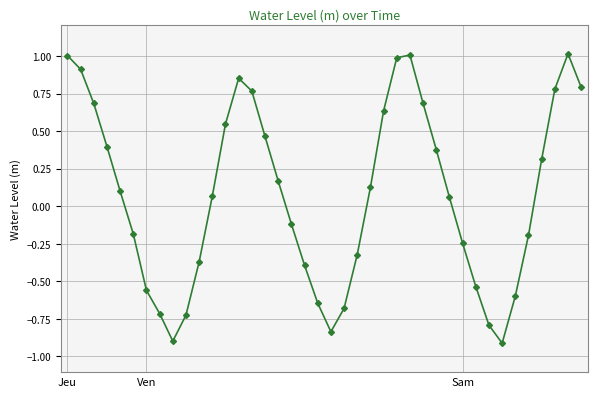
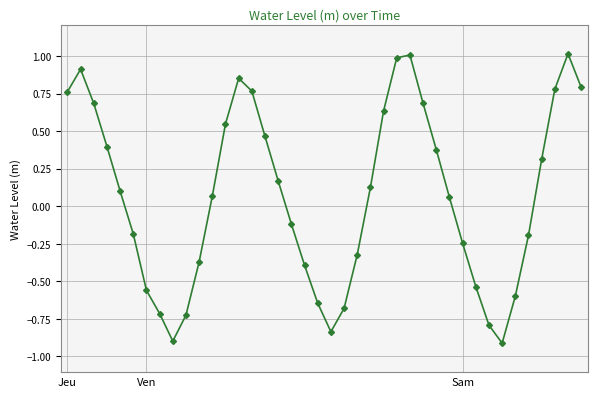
  {
-   "Jeu": 1.00,
+   "Jeu": 0.76,
    "Ven": -0.56,
    "Sam": -0.25
  }
